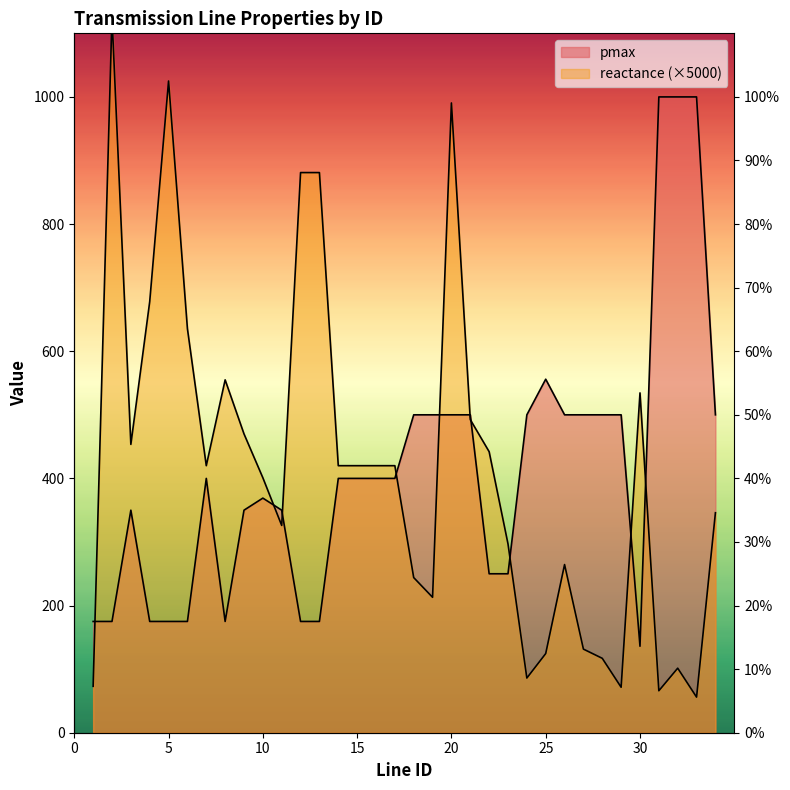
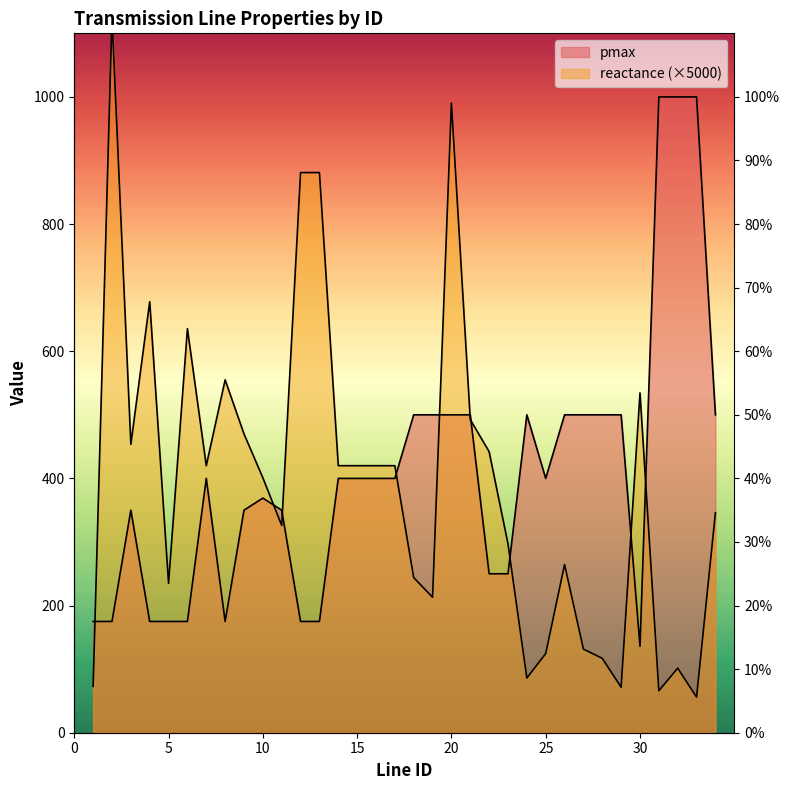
  {
    "pmax": {
      "5": 180,
      "10": 370,
      "15": 400,
      "20": 500,
-     "25": 560,
+     "25": 400,
      "30": 140
    },
    "reactance (×5000)": {
-     "5": 1030,
+     "5": 240,
      "10": 400,
      "15": 420,
      "20": 990,
      "25": 120,
      "30": 530
    }
  }
